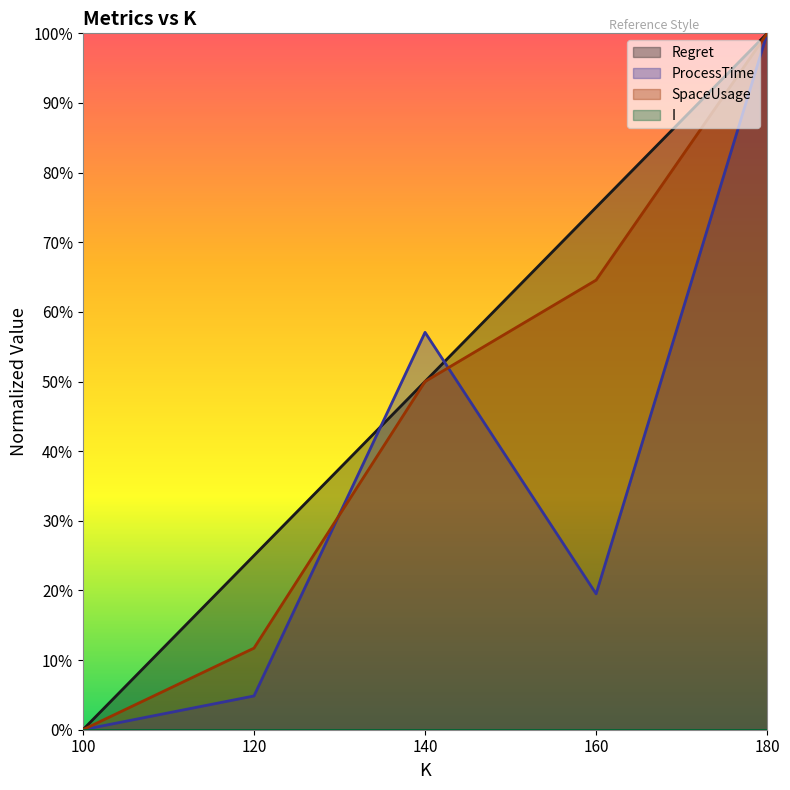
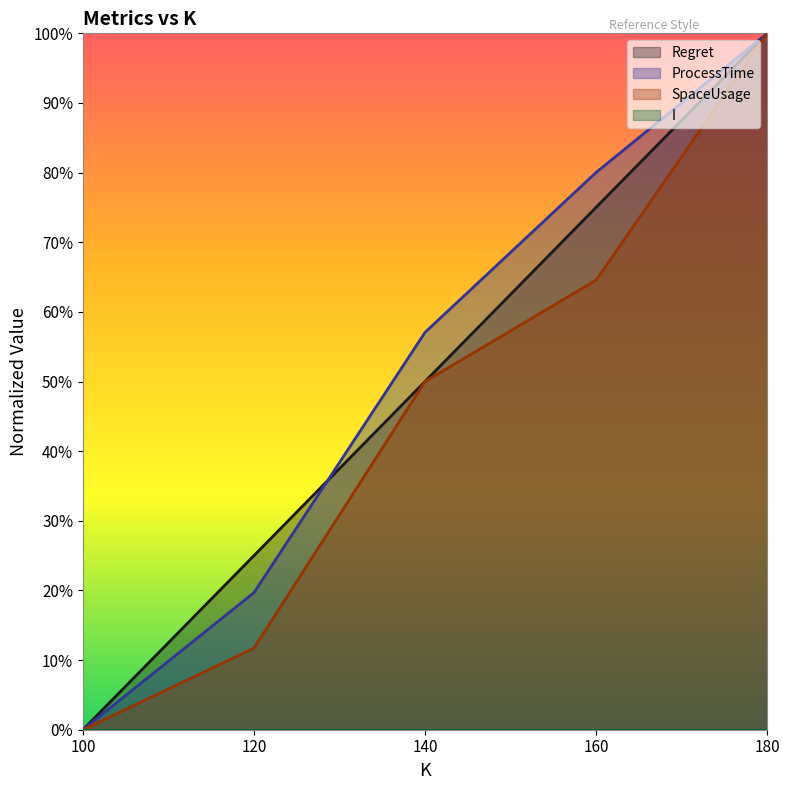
  {
    "ProcessTime": {
-     "120": "5%",
+     "120": "20%",
      "140": "57%",
-     "160": "20%"
+     "160": "80%"
    },
    "SpaceUsage": {
      "120": "12%",
      "160": "65%"
    }
  }
